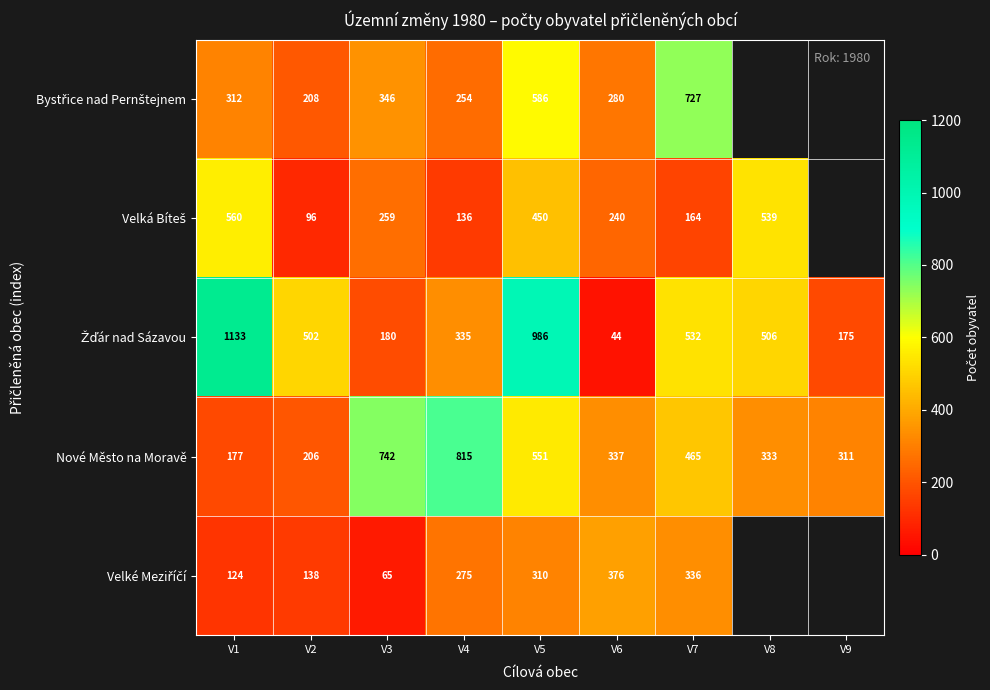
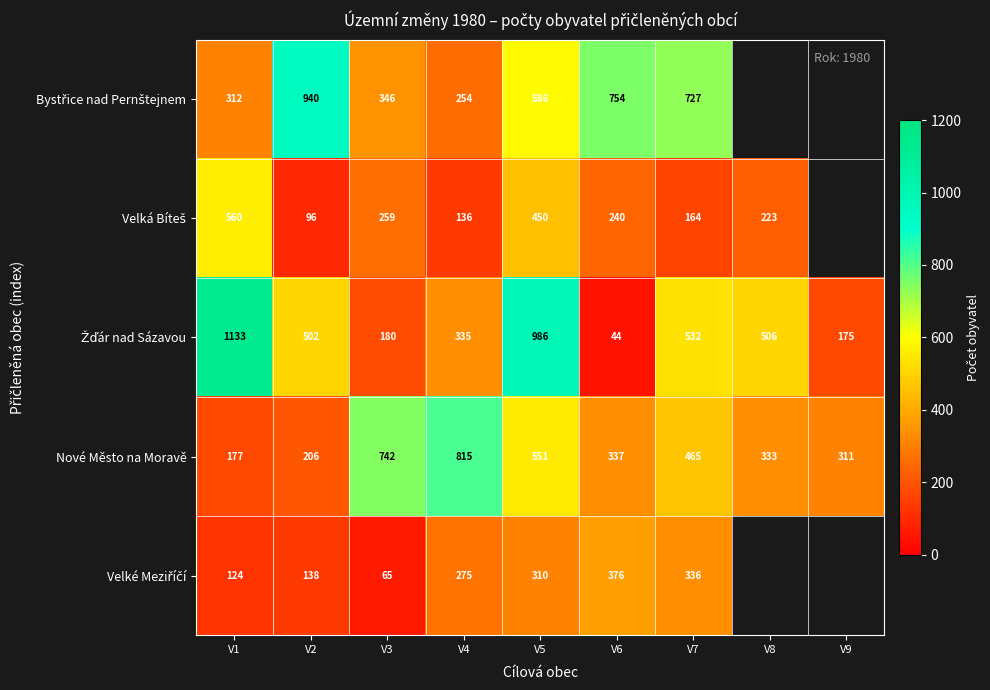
  {
    "Bystřice nad Pernštejnem": {
      "V1": 312,
-     "V2": 208,
+     "V2": 940,
      "V3": 346,
      "V4": 254,
      "V5": 586,
-     "V6": 280,
+     "V6": 754,
      "V7": 727
    },
    "Velká Bíteš": {
      "V1": 560,
      "V2": 96,
      "V3": 259,
      "V4": 136,
      "V5": 450,
      "V6": 240,
      "V7": 164,
-     "V8": 539
+     "V8": 223
    },
    "Žďár nad Sázavou": {
      "V1": 1133,
      "V2": 502,
      "V3": 180,
      "V4": 335,
      "V5": 986,
      "V6": 44,
      "V7": 532,
      "V8": 506,
      "V9": 175
    },
    "Nové Město na Moravě": {
      "V1": 177,
      "V2": 206,
      "V3": 742,
      "V4": 815,
      "V5": 551,
      "V6": 337,
      "V7": 465,
      "V8": 333,
      "V9": 311
    },
    "Velké Meziříčí": {
      "V1": 124,
      "V2": 138,
      "V3": 65,
      "V4": 275,
      "V5": 310,
      "V6": 376,
      "V7": 336
    }
  }
